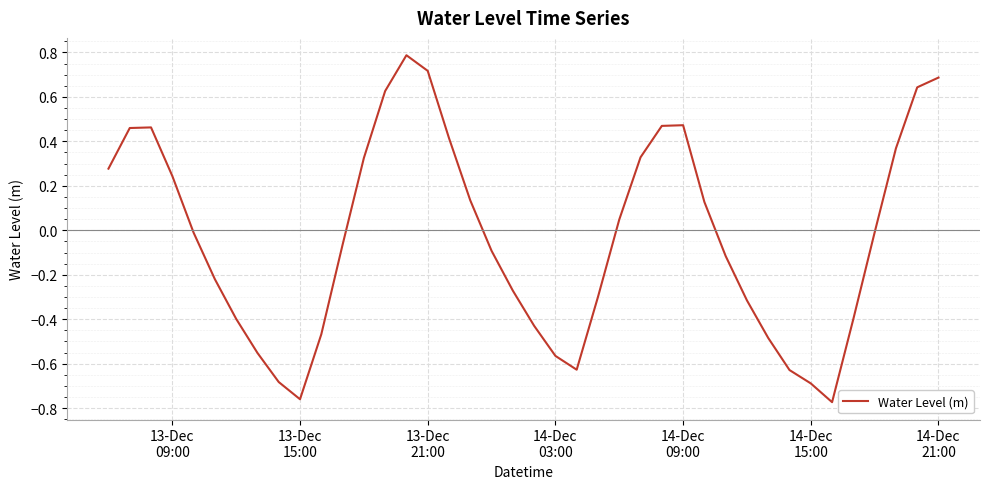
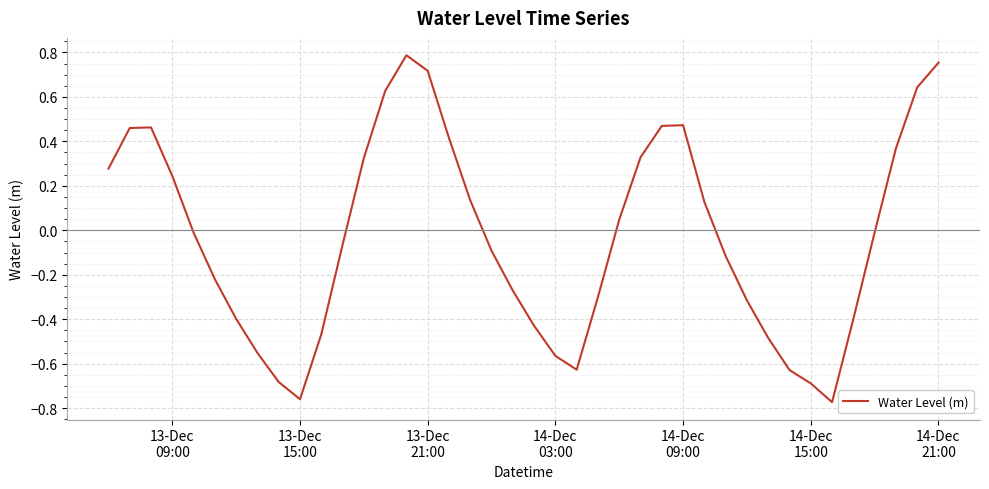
  {
    "13-Dec 09:00": 0.24,
    "13-Dec 15:00": -0.76,
    "13-Dec 21:00": 0.72,
    "14-Dec 03:00": -0.57,
    "14-Dec 09:00": 0.47,
    "14-Dec 15:00": -0.69,
-   "14-Dec 21:00": 0.69
+   "14-Dec 21:00": 0.75
  }
